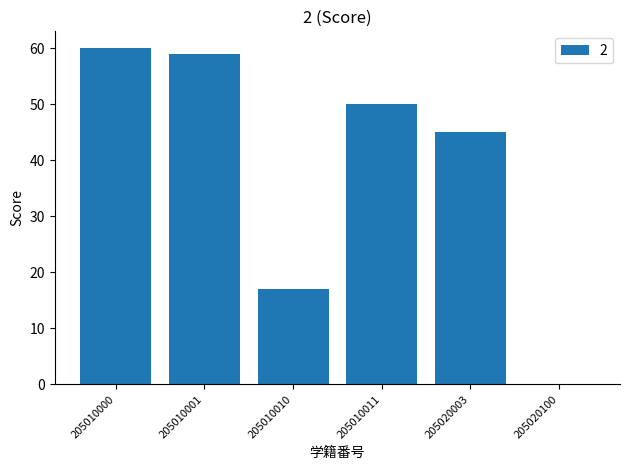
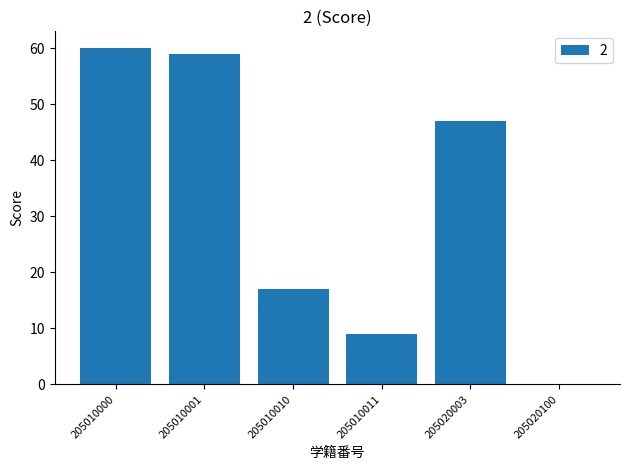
  {
    "205010000": 60,
    "205010001": 59,
    "205010010": 17,
-   "205010011": 50,
-   "205020003": 45,
+   "205010011": 9,
+   "205020003": 47,
    "205020100": 0
  }
